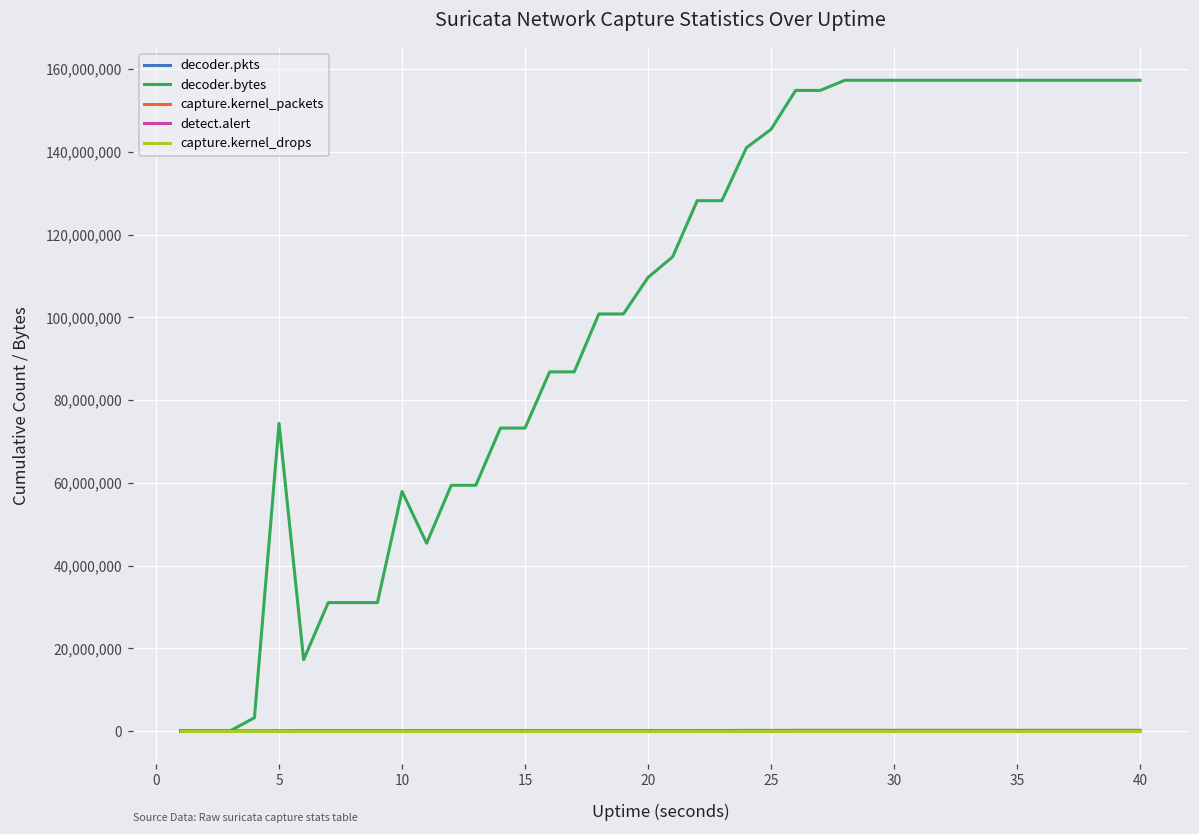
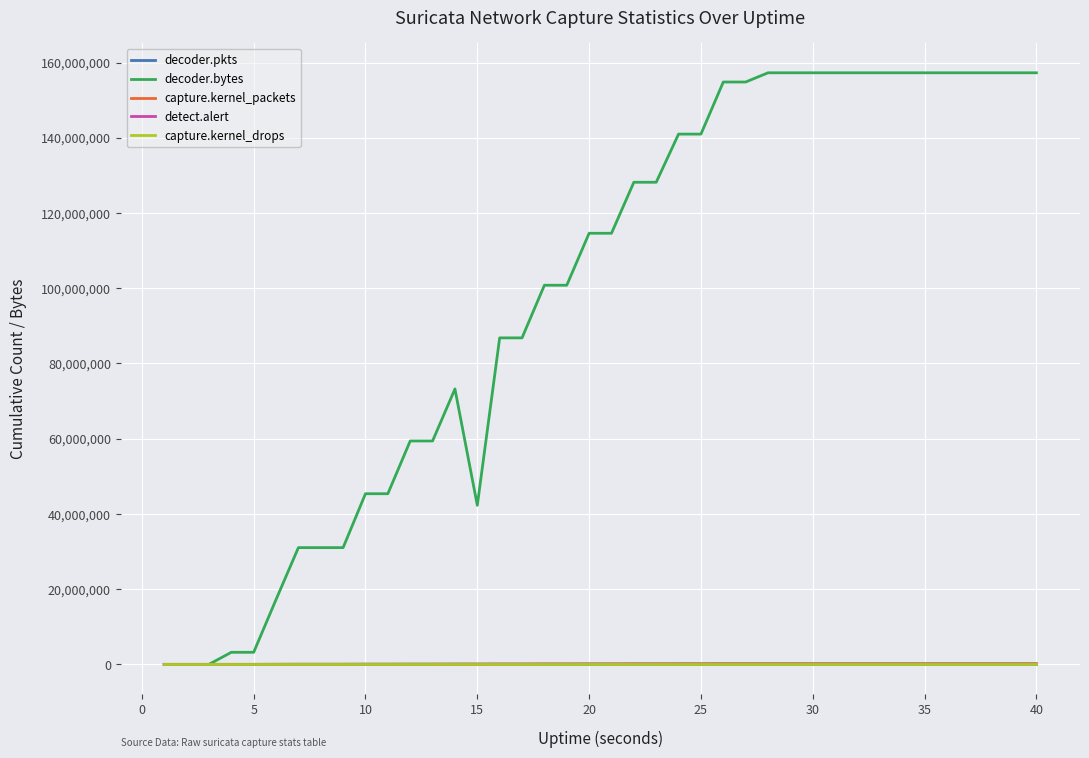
  {
    "decoder.bytes": {
-     "5": "74,000,000",
-     "10": "58,000,000",
-     "15": "73,000,000",
-     "20": "110,000,000",
-     "25": "145,000,000",
+     "5": "3,000,000",
+     "10": "45,000,000",
+     "15": "42,000,000",
+     "20": "115,000,000",
+     "25": "141,000,000",
      "30": "157,000,000",
      "35": "157,000,000",
      "40": "157,000,000"
    }
  }
